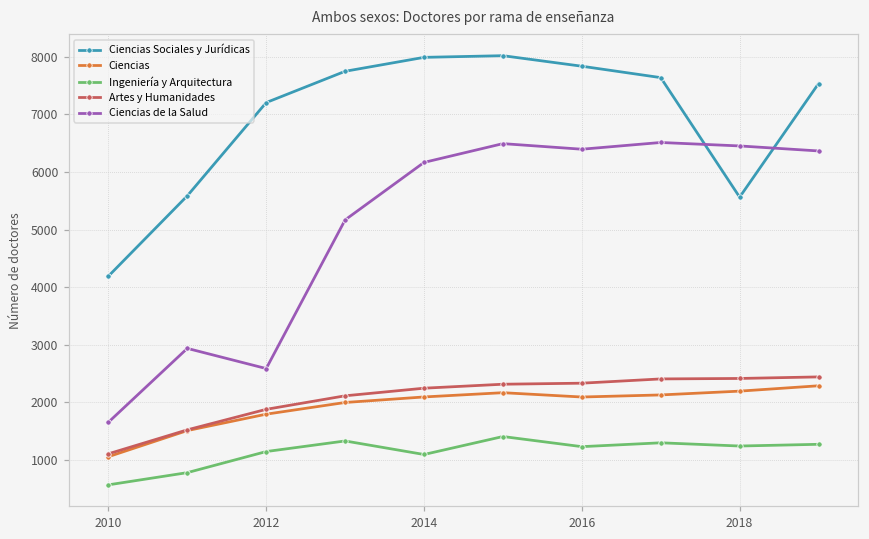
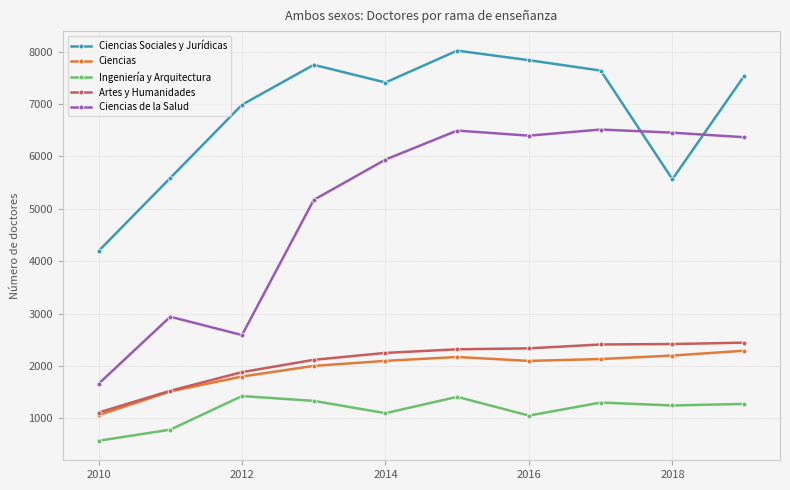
  {
    "Ciencias Sociales y Jurídicas": {
      "2010": 4200,
-     "2012": 7200,
-     "2014": 8000,
+     "2012": 7000,
+     "2014": 7400,
      "2016": 7800,
      "2018": 5600
    },
    "Ingeniería y Arquitectura": {
      "2010": 600,
-     "2012": 1100,
+     "2012": 1400,
      "2014": 1100,
-     "2016": 1200,
+     "2016": 1100,
      "2018": 1200
    },
    "Ciencias de la Salud": {
      "2010": 1700,
      "2012": 2600,
-     "2014": 6200,
+     "2014": 5900,
      "2016": 6400,
      "2018": 6500
    }
  }
